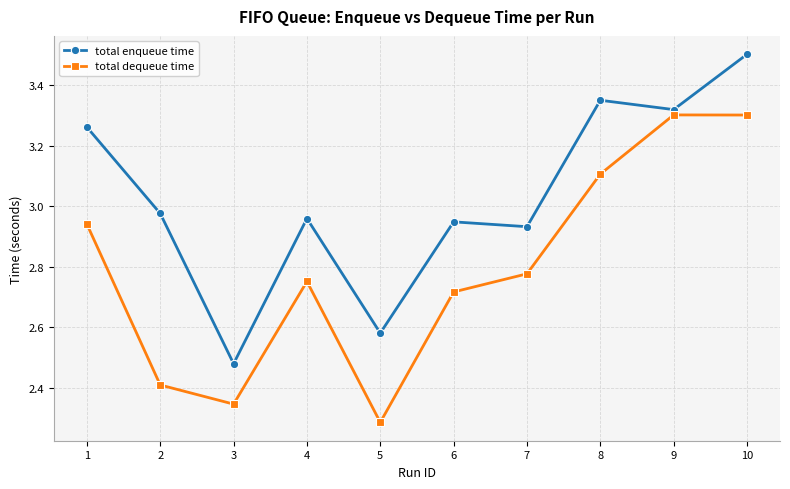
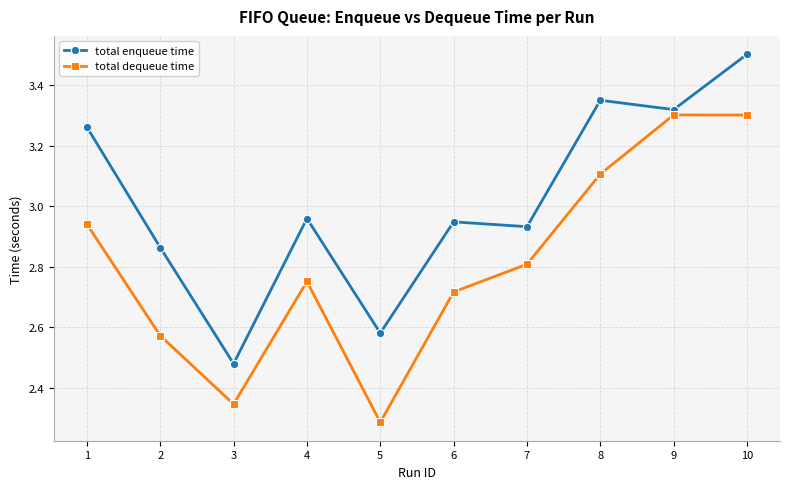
  {
    "total enqueue time": {
      "1": 3.26,
-     "2": 2.98,
+     "2": 2.86,
      "3": 2.48,
      "4": 2.96,
      "5": 2.58,
      "6": 2.95,
      "7": 2.93,
      "8": 3.35,
      "9": 3.32,
      "10": 3.50
    },
    "total dequeue time": {
      "1": 2.94,
-     "2": 2.41,
+     "2": 2.57,
      "3": 2.35,
      "4": 2.75,
      "5": 2.29,
      "6": 2.72,
-     "7": 2.78,
+     "7": 2.81,
      "8": 3.11,
      "9": 3.30,
      "10": 3.30
    }
  }
